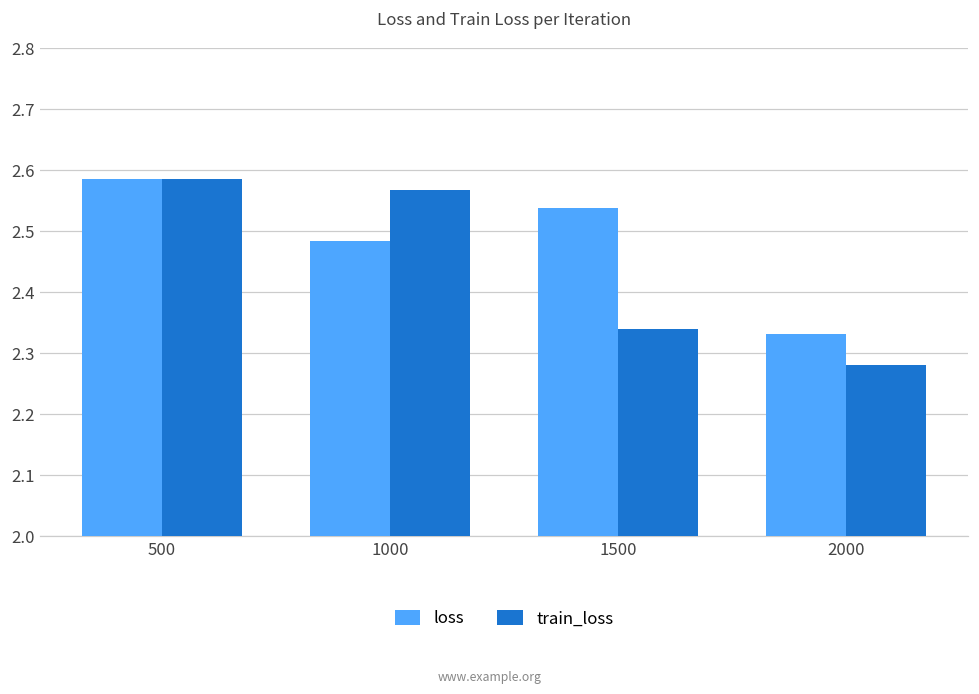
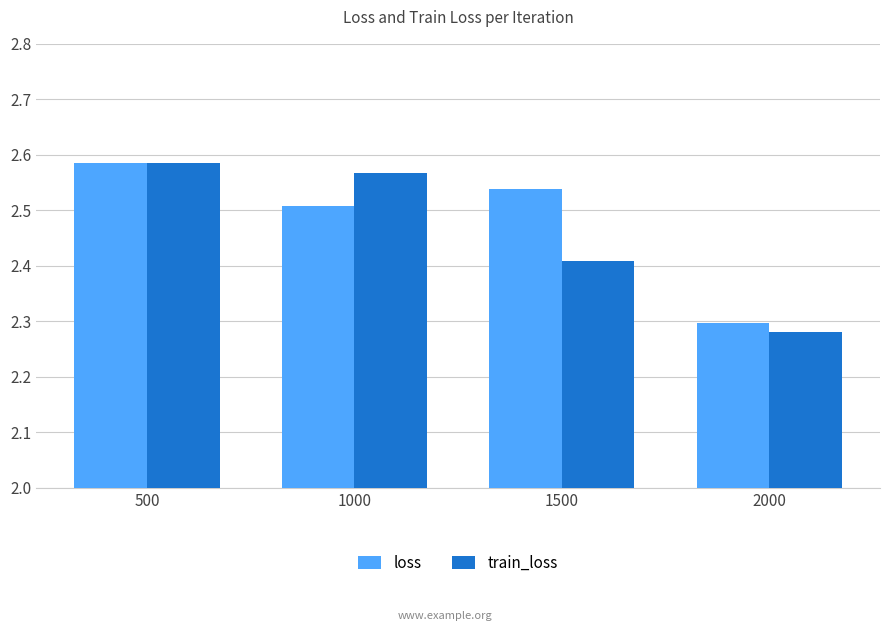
  {
    "loss": {
      "500": 2.59,
-     "1000": 2.48,
+     "1000": 2.51,
      "1500": 2.54,
-     "2000": 2.33
+     "2000": 2.30
    },
    "train_loss": {
      "500": 2.59,
      "1000": 2.57,
-     "1500": 2.34,
+     "1500": 2.41,
      "2000": 2.28
    }
  }
